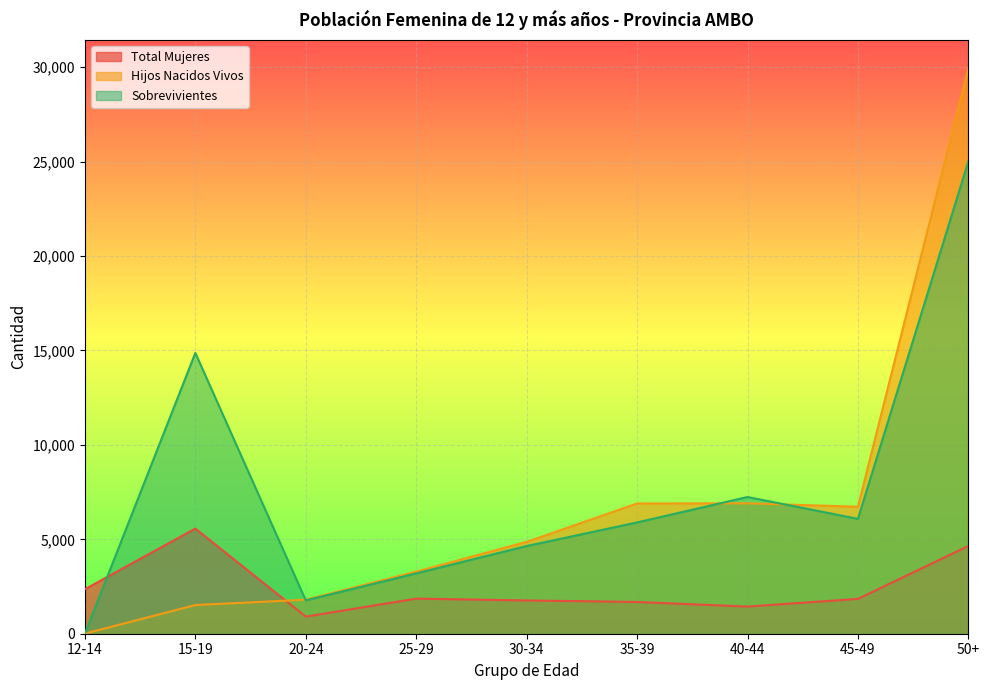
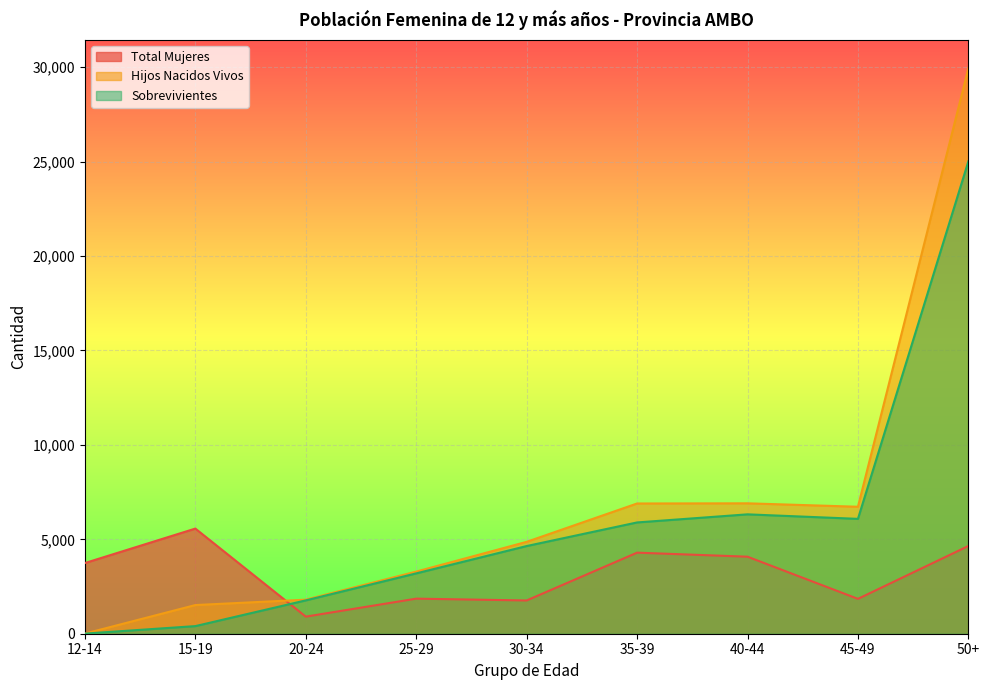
  {
    "Total Mujeres": {
-     "12-14": "2,400",
+     "12-14": "3,700",
      "15-19": "5,600",
      "20-24": "900",
      "25-29": "1,900",
      "30-34": "1,800",
-     "35-39": "1,700",
-     "40-44": "1,400",
+     "35-39": "4,300",
+     "40-44": "4,100",
      "45-49": "1,800",
      "50+": "4,600"
    },
    "Hijos Nacidos Vivos": {
      "15-19": "1,500",
      "30-34": "4,900",
      "35-39": "6,900",
      "40-44": "6,900",
      "45-49": "6,700",
      "50+": "29,900"
    },
    "Sobrevivientes": {
-     "15-19": "14,900",
+     "15-19": "400",
      "30-34": "4,600",
      "35-39": "5,900",
-     "40-44": "7,200",
+     "40-44": "6,300",
      "45-49": "6,100",
      "50+": "25,000"
    }
  }
